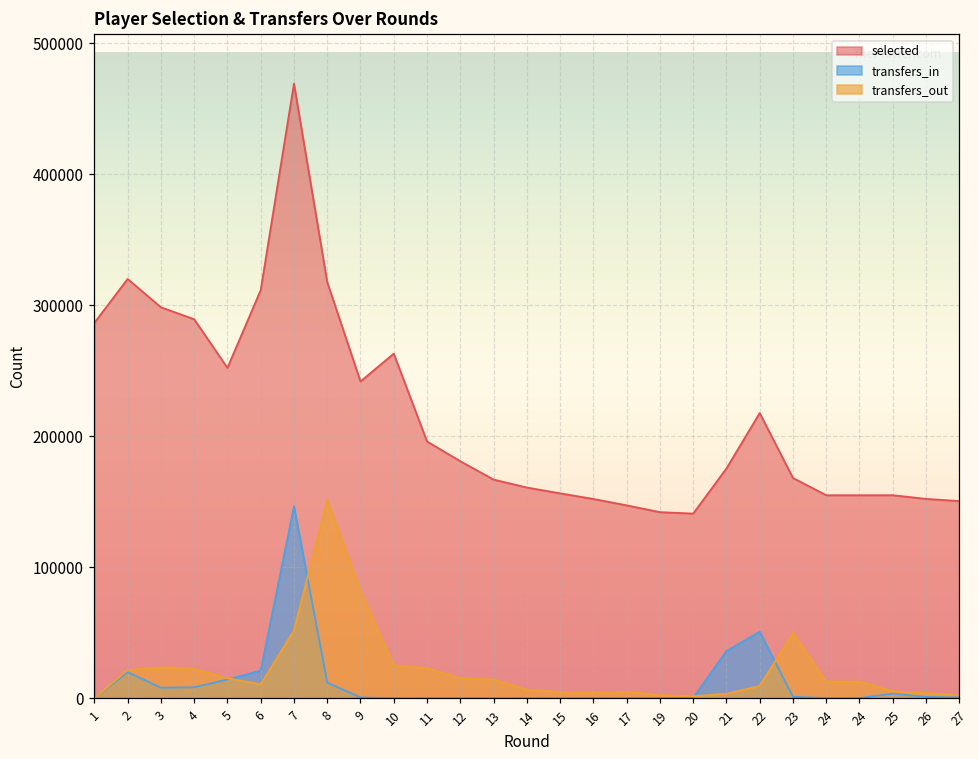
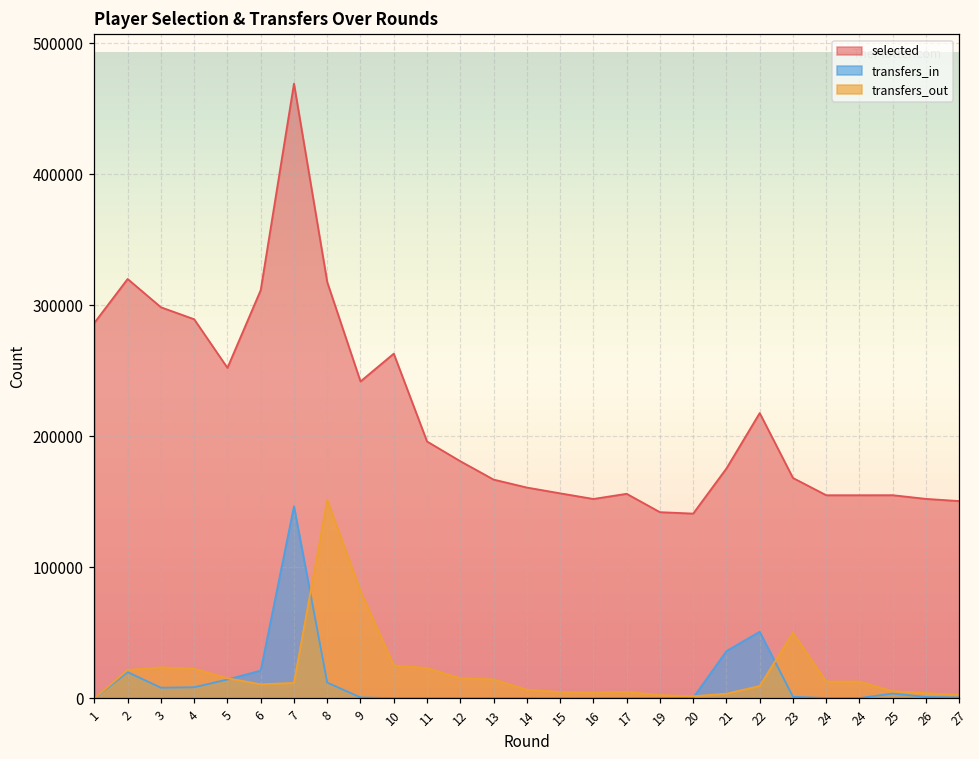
  {
    "selected": {
      "1": 287000,
      "2": 320000,
      "3": 299000,
      "4": 289000,
      "5": 252000,
      "6": 312000,
      "7": 469000,
      "8": 318000,
      "9": 242000,
      "10": 263000,
      "11": 196000,
      "12": 181000,
      "13": 167000,
      "14": 161000,
      "15": 156000,
      "16": 152000,
-     "17": 147000,
+     "17": 156000,
      "19": 142000,
      "20": 141000,
      "21": 175000,
      "22": 218000,
      "23": 168000,
      "25": 155000,
      "26": 152000,
      "27": 151000
    },
    "transfers_in": {
      "3": 8000,
      "4": 8000,
      "6": 21000,
      "7": 147000,
      "8": 12000,
      "9": 1000,
      "10": 0,
      "11": 0,
      "12": 0,
      "13": 0,
      "14": 0,
      "15": 0,
      "16": 0,
      "17": 0,
      "21": 36000,
      "22": 51000,
      "23": 1000,
      "26": 1000
    },
    "transfers_out": {
      "3": 24000,
      "4": 23000,
      "6": 11000,
-     "7": 52000,
+     "7": 12000,
      "8": 151000,
      "9": 82000,
      "10": 25000,
      "11": 23000,
      "12": 15000,
      "13": 14000,
      "14": 7000,
      "15": 5000,
      "16": 4000,
      "17": 5000,
      "21": 4000,
      "22": 9000,
      "23": 50000,
      "26": 4000
    }
  }
